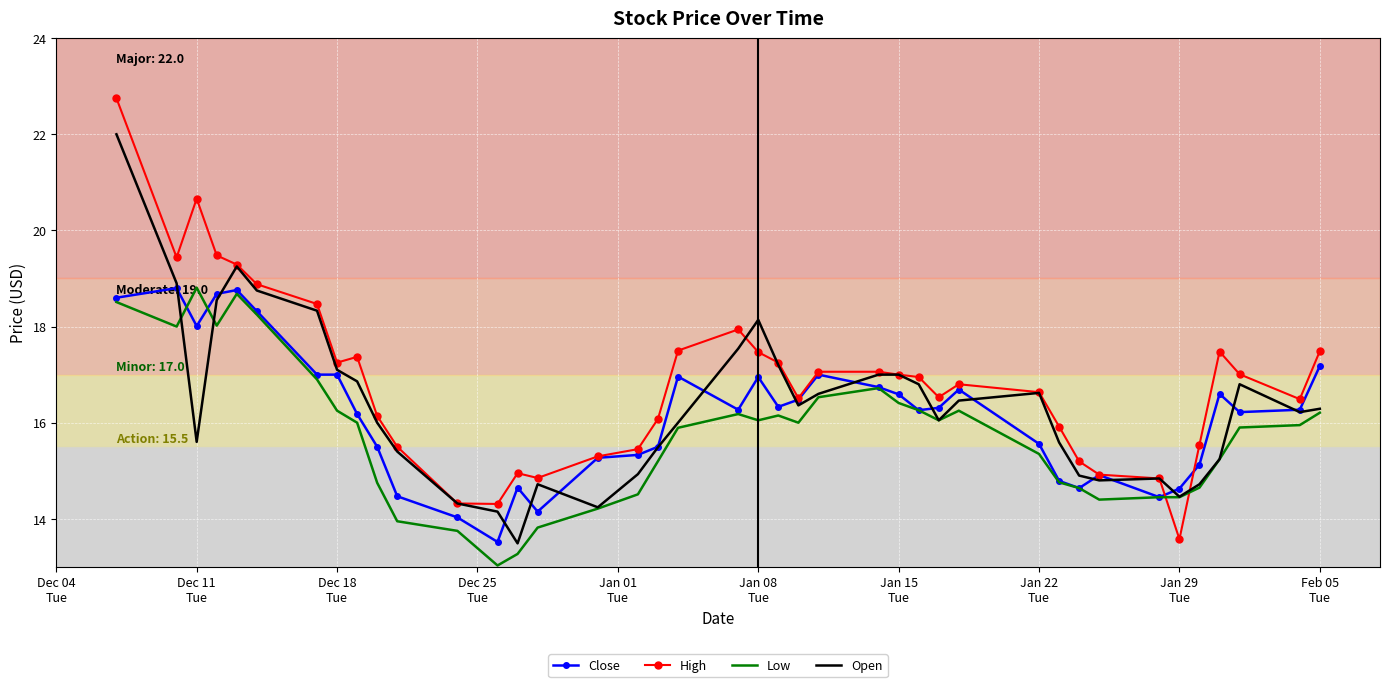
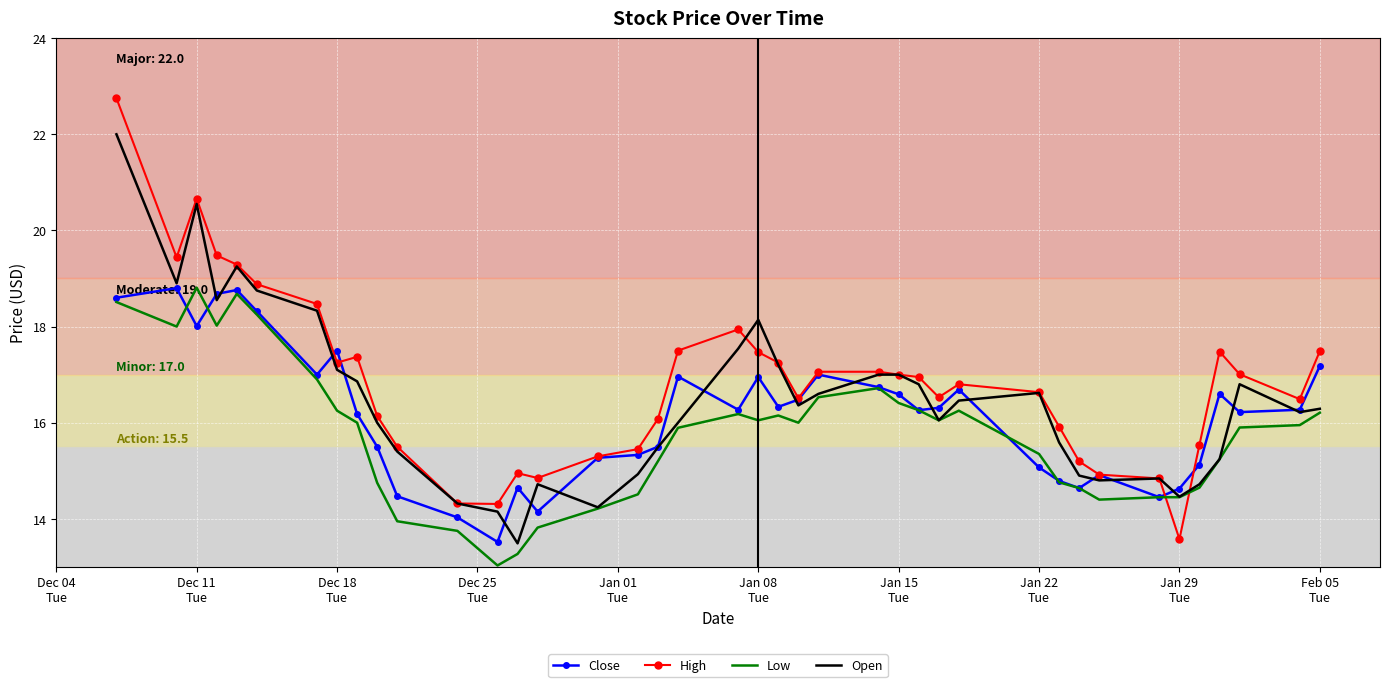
  {
    "Close": {
      "Dec 11 Tue": 18.0,
-     "Dec 18 Tue": 17.0,
+     "Dec 18 Tue": 17.5,
      "Jan 08 Tue": 17.0,
      "Jan 15 Tue": 16.6,
-     "Jan 22 Tue": 15.6,
+     "Jan 22 Tue": 15.1,
      "Jan 29 Tue": 14.6,
      "Feb 05 Tue": 17.2
    },
    "High": {
      "Dec 11 Tue": 20.7,
      "Dec 18 Tue": 17.3,
      "Jan 08 Tue": 17.5,
      "Jan 29 Tue": 13.6,
      "Feb 05 Tue": 17.5
    },
    "Low": {
      "Dec 18 Tue": 16.3,
      "Jan 08 Tue": 16.0,
      "Jan 15 Tue": 16.4,
      "Jan 22 Tue": 15.4,
      "Feb 05 Tue": 16.2
    },
    "Open": {
-     "Dec 11 Tue": 15.6,
+     "Dec 11 Tue": 20.5,
      "Dec 18 Tue": 17.1,
      "Jan 08 Tue": 18.1,
      "Feb 05 Tue": 16.3
    }
  }
